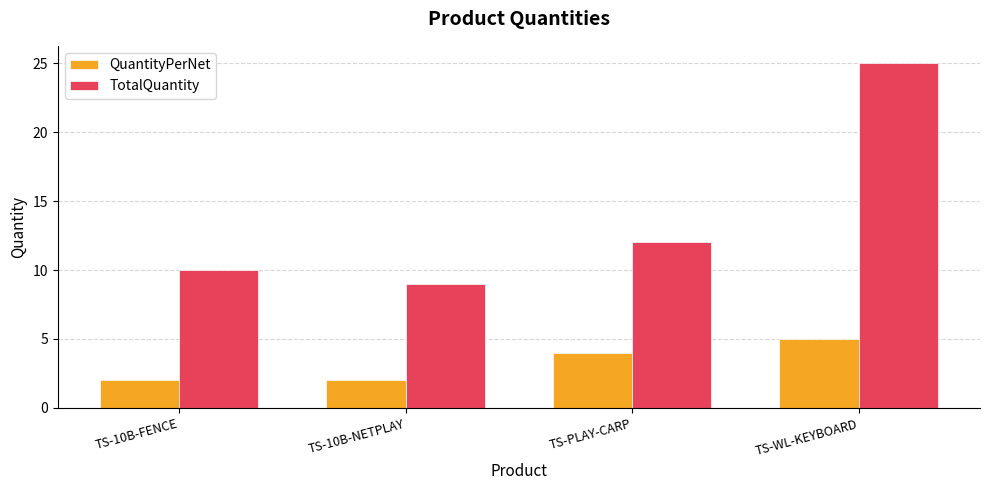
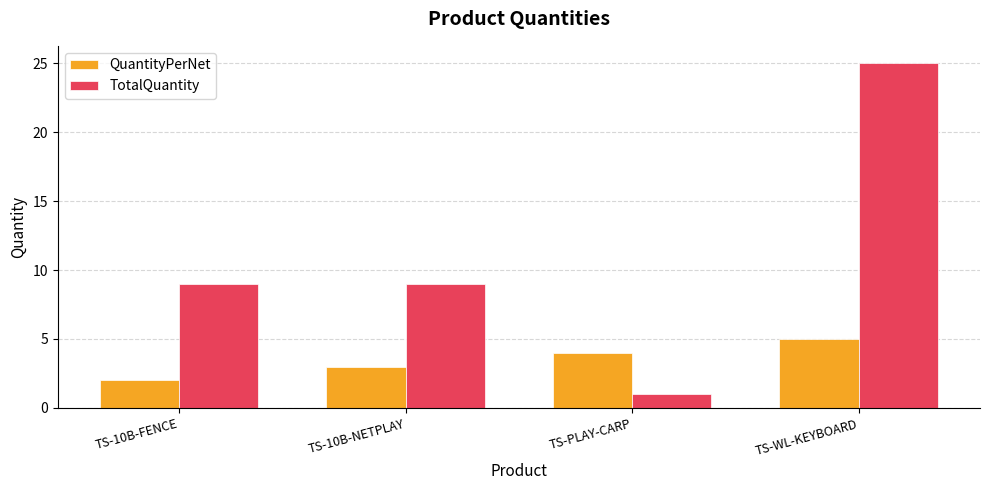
  {
    "QuantityPerNet": {
      "TS-10B-FENCE": 2,
-     "TS-10B-NETPLAY": 2,
+     "TS-10B-NETPLAY": 3,
      "TS-PLAY-CARP": 4,
      "TS-WL-KEYBOARD": 5
    },
    "TotalQuantity": {
-     "TS-10B-FENCE": 10,
+     "TS-10B-FENCE": 9,
      "TS-10B-NETPLAY": 9,
-     "TS-PLAY-CARP": 12,
+     "TS-PLAY-CARP": 1,
      "TS-WL-KEYBOARD": 25
    }
  }
